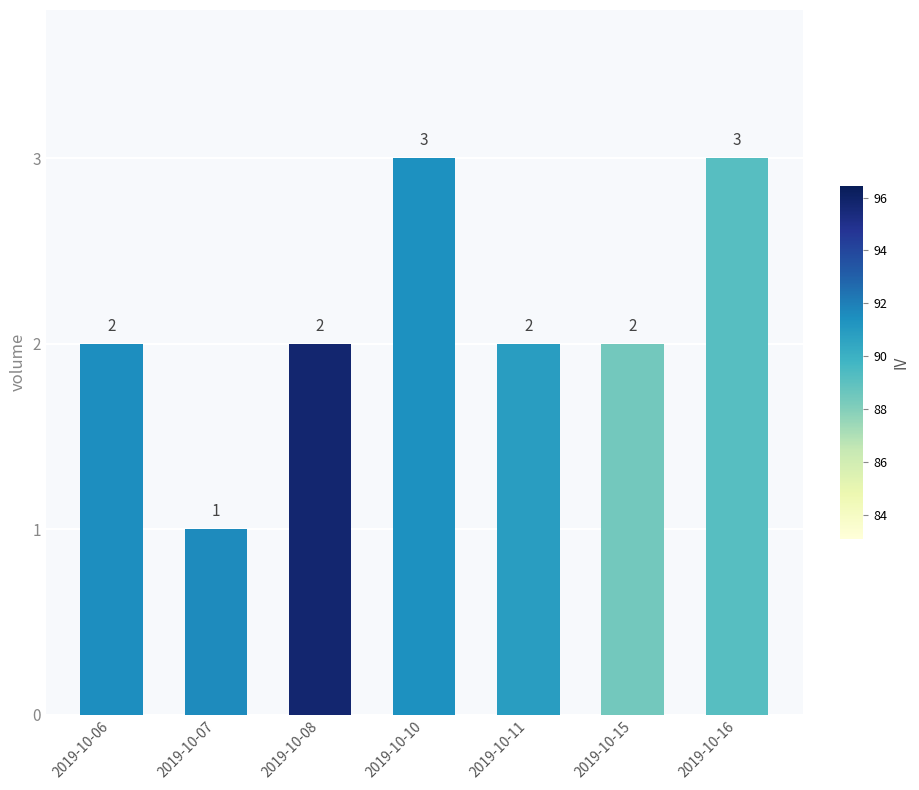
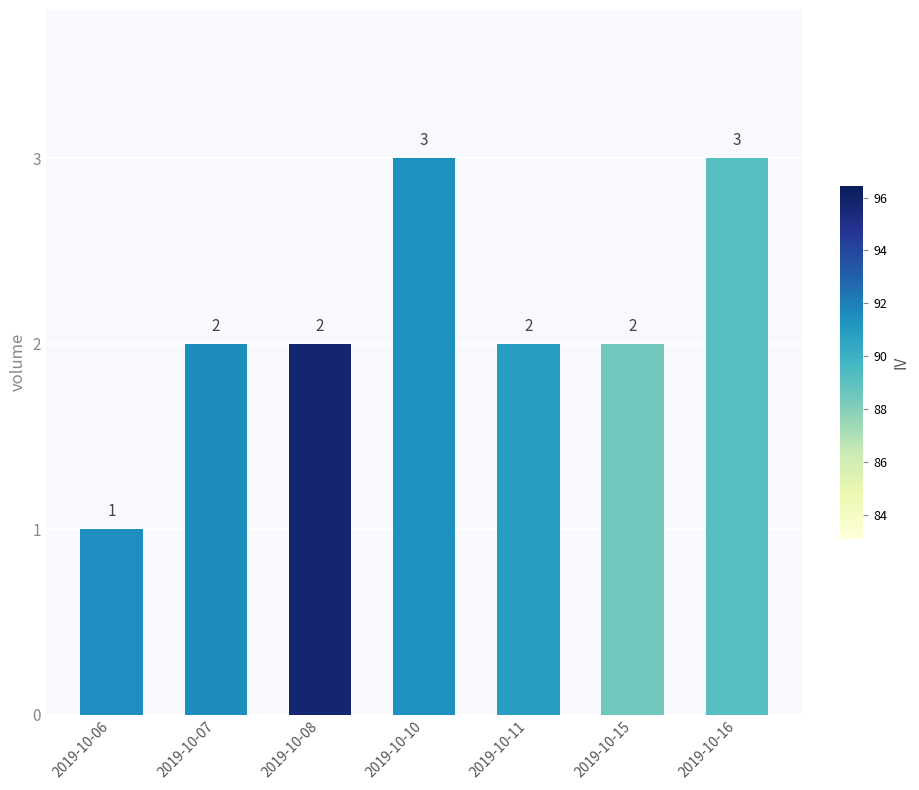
  {
-   "2019-10-06": 2,
-   "2019-10-07": 1,
+   "2019-10-06": 1,
+   "2019-10-07": 2,
    "2019-10-08": 2,
    "2019-10-10": 3,
    "2019-10-11": 2,
    "2019-10-15": 2,
    "2019-10-16": 3
  }
